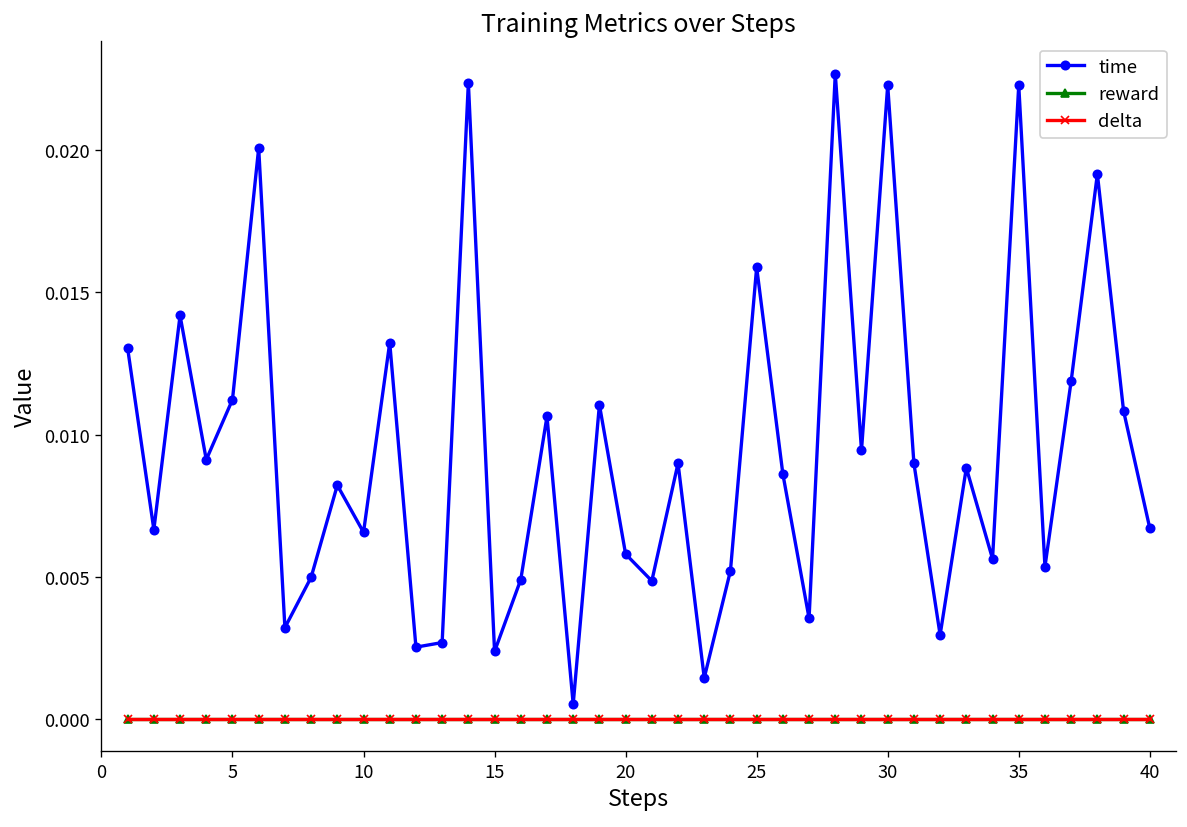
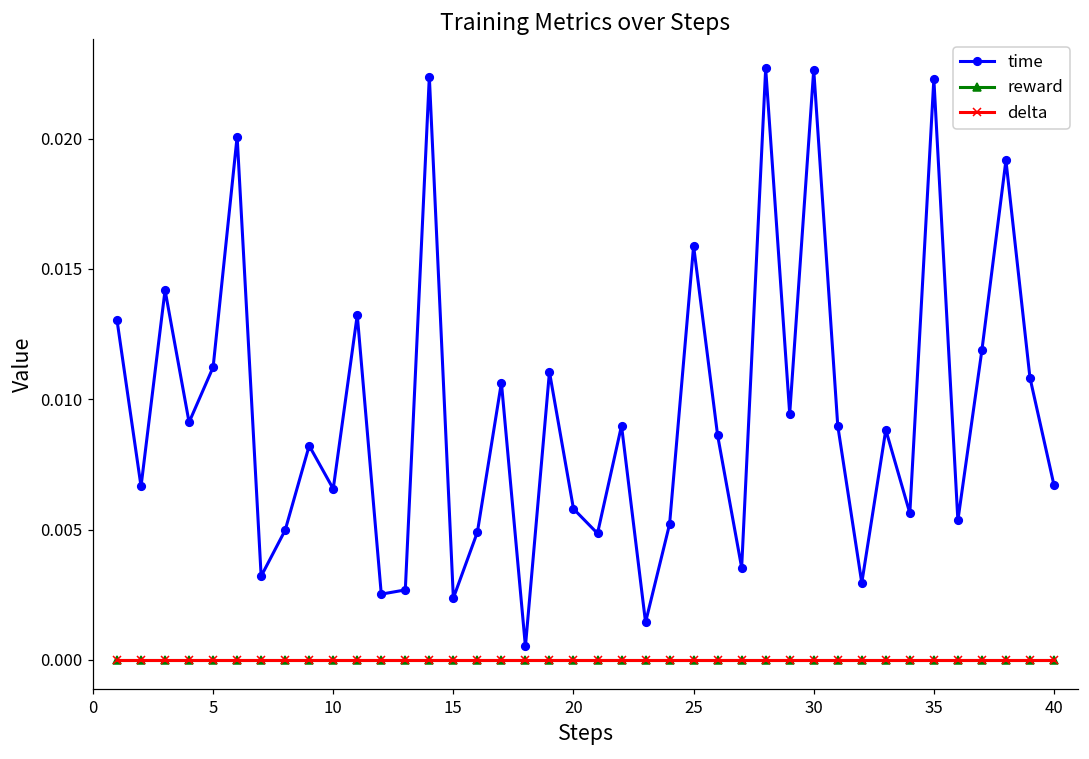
  {
    "time": {
      "5": 0.0112,
      "10": 0.0066,
      "15": 0.0024,
      "20": 0.0058,
      "25": 0.0159,
-     "30": 0.0223,
+     "30": 0.0226,
      "35": 0.0223,
      "40": 0.0067
    },
    "delta": {
      "5": 0.0000,
      "10": 0.0000,
      "15": 0.0000,
      "20": 0.0000,
      "25": 0.0000,
      "30": 0.0000,
      "35": 0.0000,
      "40": 0.0000
    }
  }
